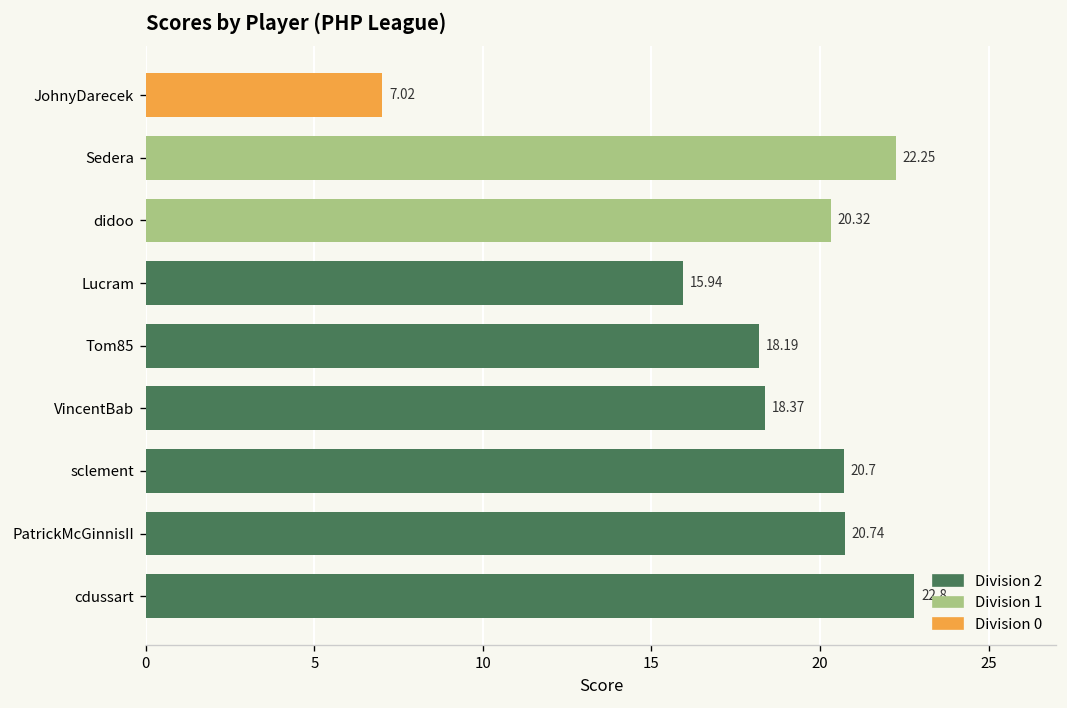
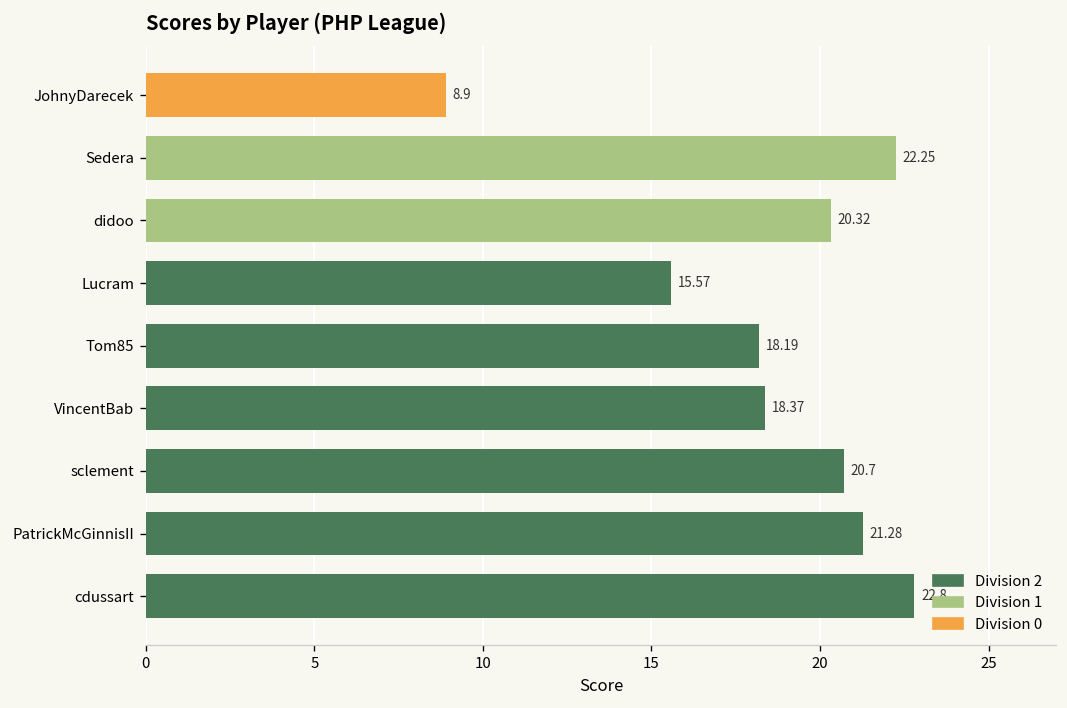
  {
-   "JohnyDarecek": 7.02,
+   "JohnyDarecek": 8.9,
    "Sedera": 22.25,
    "didoo": 20.32,
-   "Lucram": 15.94,
+   "Lucram": 15.57,
    "Tom85": 18.19,
    "VincentBab": 18.37,
    "sclement": 20.7,
-   "PatrickMcGinnisII": 20.74,
+   "PatrickMcGinnisII": 21.28,
    "cdussart": 22.8
  }
